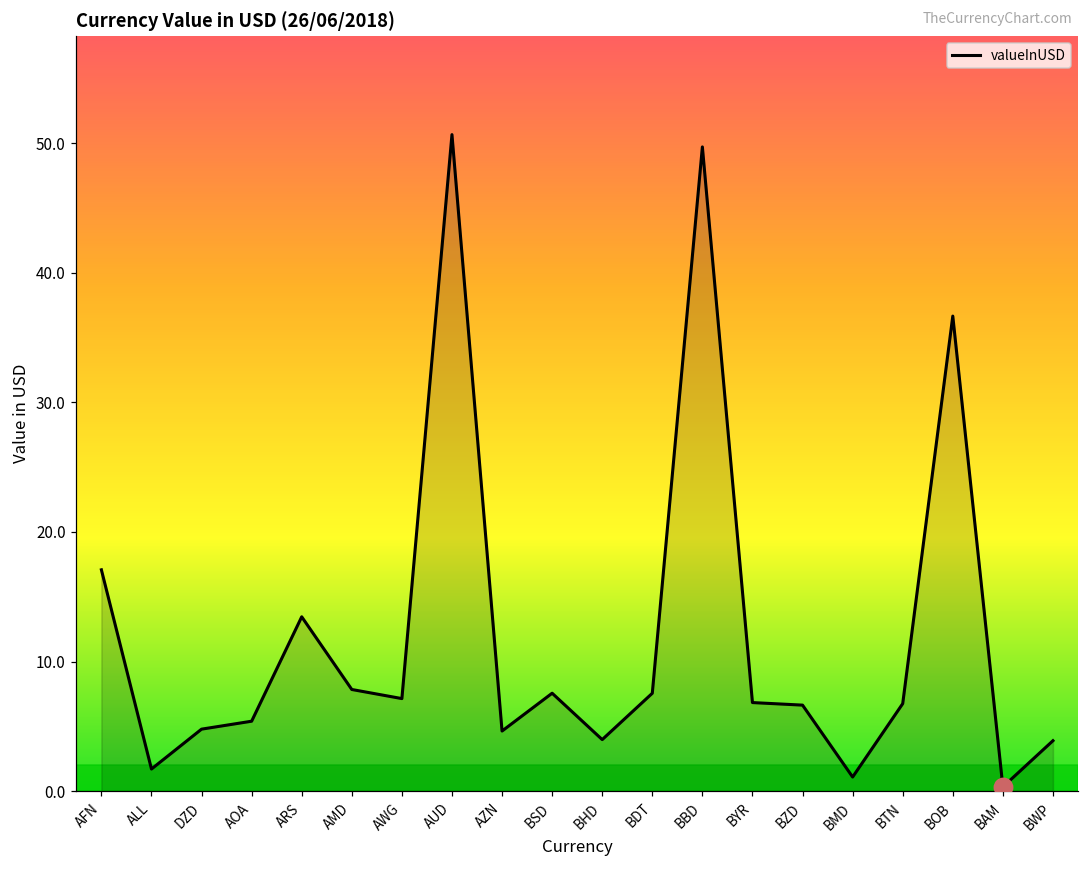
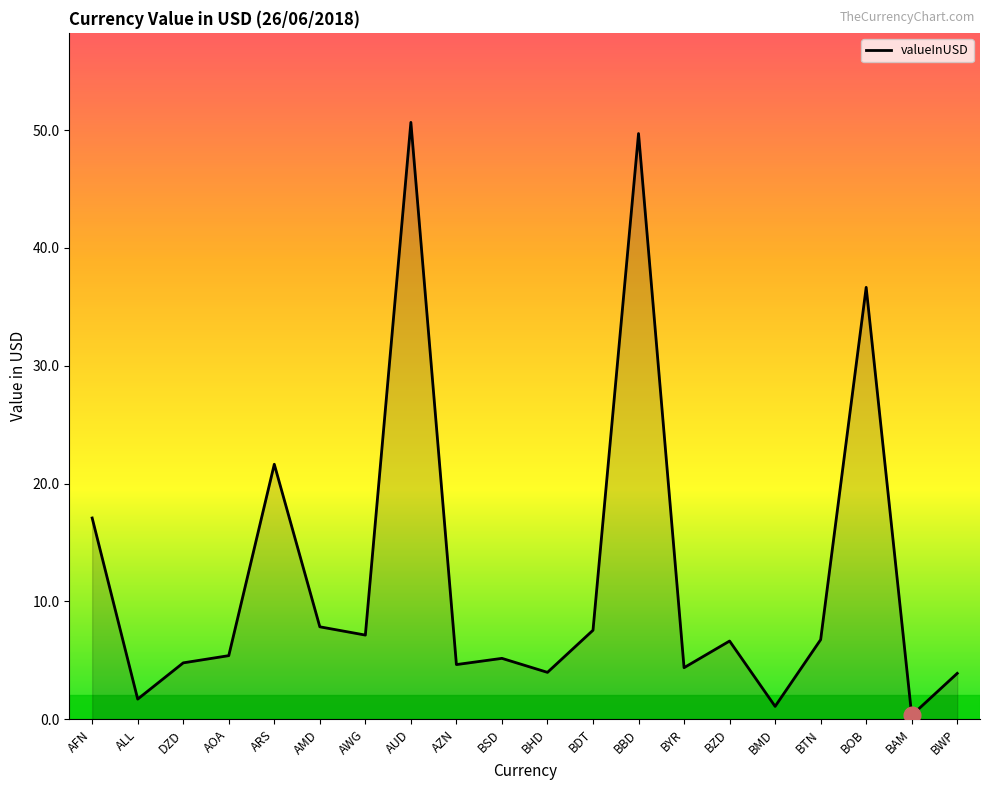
  {
    "valueInUSD": {
      "AFN": 17.1,
      "DZD": 4.8,
      "AOA": 5.4,
-     "ARS": 13.5,
+     "ARS": 21.6,
      "AMD": 7.8,
      "AWG": 7.1,
      "AUD": 50.7,
      "AZN": 4.6,
-     "BSD": 7.6,
+     "BSD": 5.2,
      "BHD": 4.0,
      "BDT": 7.6,
      "BBD": 49.7,
-     "BYR": 6.8,
+     "BYR": 4.4,
      "BZD": 6.6,
      "BTN": 6.8,
      "BOB": 36.7,
      "BWP": 3.9
    }
  }
